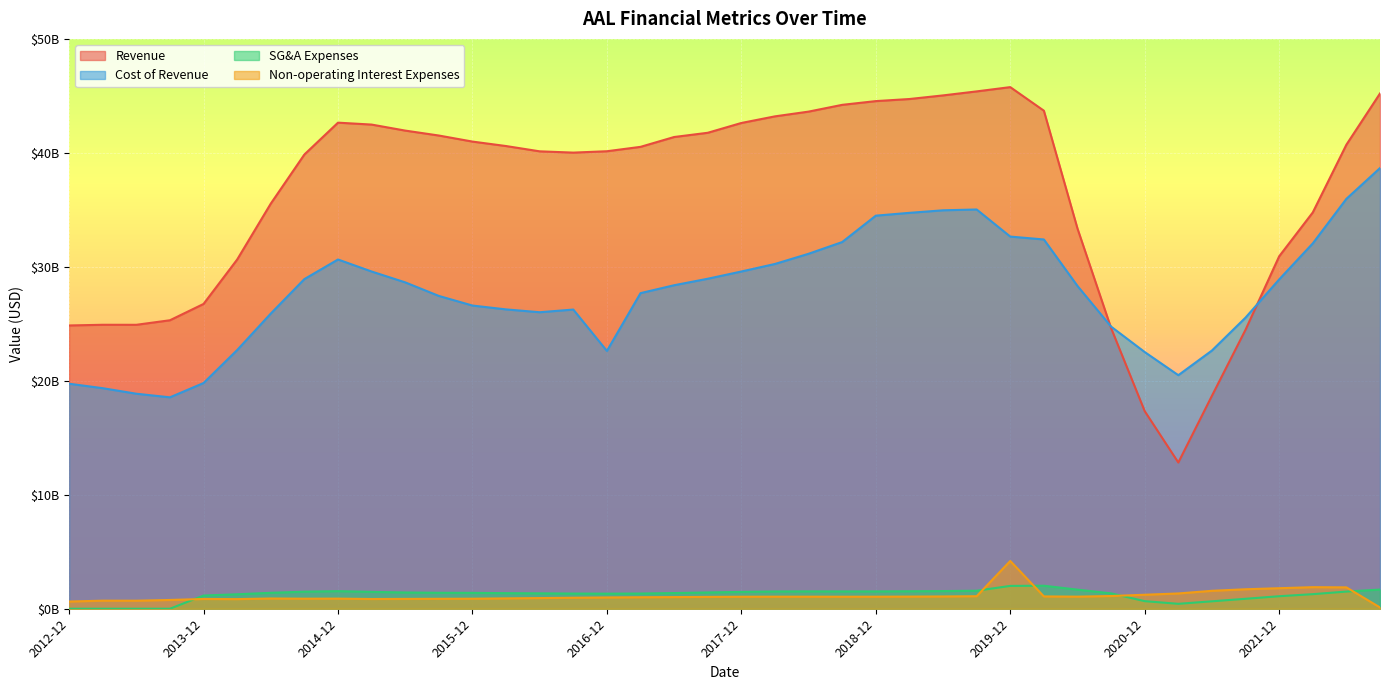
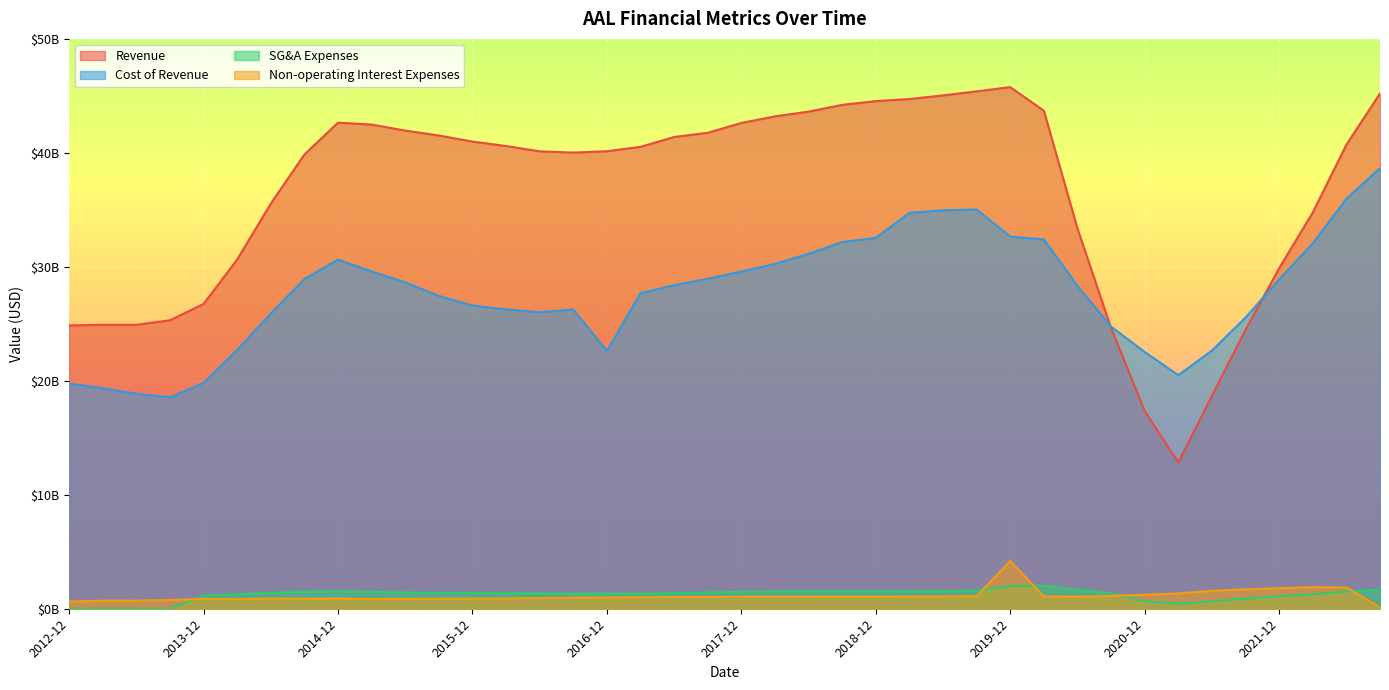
  {
    "Revenue": {
      "2012-12": "$24900000000",
      "2013-12": "$26700000000",
      "2014-12": "$42700000000",
      "2015-12": "$41000000000",
      "2016-12": "$40100000000",
      "2017-12": "$42600000000",
      "2018-12": "$44500000000",
      "2019-12": "$45800000000",
      "2020-12": "$17300000000",
-     "2021-12": "$30900000000"
+     "2021-12": "$29900000000"
    },
    "Cost of Revenue": {
      "2012-12": "$19700000000",
      "2013-12": "$19800000000",
      "2014-12": "$30600000000",
      "2015-12": "$26600000000",
      "2016-12": "$22600000000",
      "2017-12": "$29600000000",
-     "2018-12": "$34500000000",
+     "2018-12": "$32500000000",
      "2019-12": "$32700000000",
      "2020-12": "$22500000000",
      "2021-12": "$28900000000"
    },
    "SG&A Expenses": {
      "2012-12": "$0",
      "2013-12": "$1200000000",
      "2014-12": "$1500000000",
      "2015-12": "$1400000000",
      "2016-12": "$1300000000",
      "2017-12": "$1500000000",
      "2018-12": "$1500000000",
      "2019-12": "$2000000000",
      "2020-12": "$700000000",
      "2021-12": "$1100000000"
    },
    "Non-operating Interest Expenses": {
      "2012-12": "$600000000",
      "2013-12": "$900000000",
      "2014-12": "$900000000",
      "2015-12": "$900000000",
      "2016-12": "$1000000000",
      "2017-12": "$1100000000",
      "2018-12": "$1100000000",
      "2019-12": "$4200000000",
      "2020-12": "$1200000000",
      "2021-12": "$1800000000"
    }
  }
